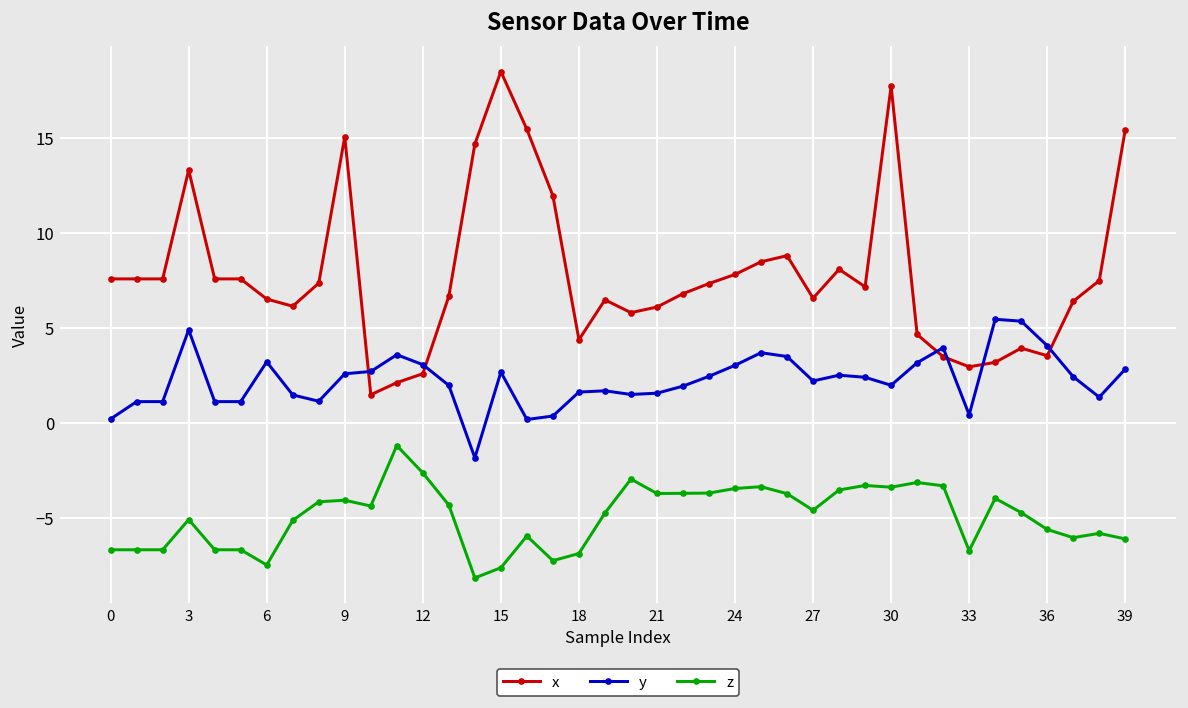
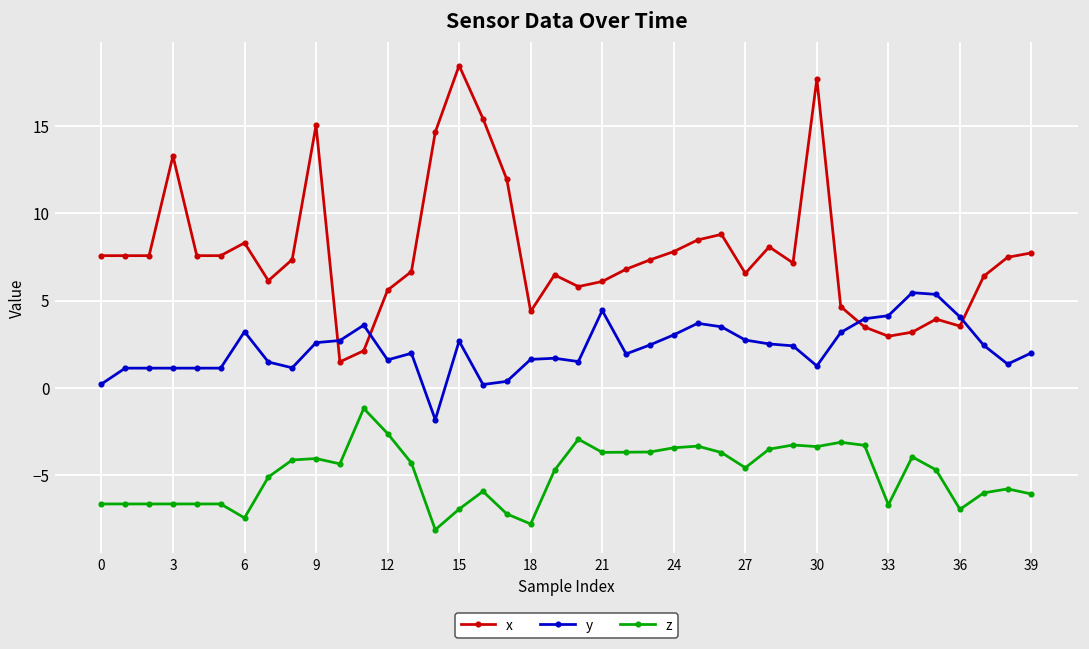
  {
    "x": {
      "0": 7.6,
      "3": 13.3,
-     "6": 6.5,
+     "6": 8.3,
      "9": 15.0,
-     "12": 2.6,
+     "12": 5.6,
      "15": 18.5,
      "18": 4.4,
      "21": 6.1,
      "24": 7.8,
      "27": 6.6,
      "30": 17.7,
      "33": 3.0,
      "36": 3.5,
-     "39": 15.4
+     "39": 7.7
    },
    "y": {
      "0": 0.2,
-     "3": 4.9,
+     "3": 1.1,
      "6": 3.2,
      "9": 2.6,
-     "12": 3.1,
+     "12": 1.6,
      "15": 2.7,
      "18": 1.6,
-     "21": 1.6,
+     "21": 4.4,
      "24": 3.0,
-     "27": 2.2,
-     "30": 2.0,
-     "33": 0.4,
+     "27": 2.7,
+     "30": 1.2,
+     "33": 4.1,
      "36": 4.1,
-     "39": 2.8
+     "39": 2.0
    },
    "z": {
      "0": -6.7,
-     "3": -5.1,
+     "3": -6.7,
      "6": -7.5,
      "9": -4.1,
      "12": -2.6,
-     "15": -7.6,
-     "18": -6.9,
+     "15": -7.0,
+     "18": -7.8,
      "21": -3.7,
      "24": -3.4,
      "27": -4.6,
      "30": -3.4,
      "33": -6.7,
-     "36": -5.6,
+     "36": -7.0,
      "39": -6.1
    }
  }
